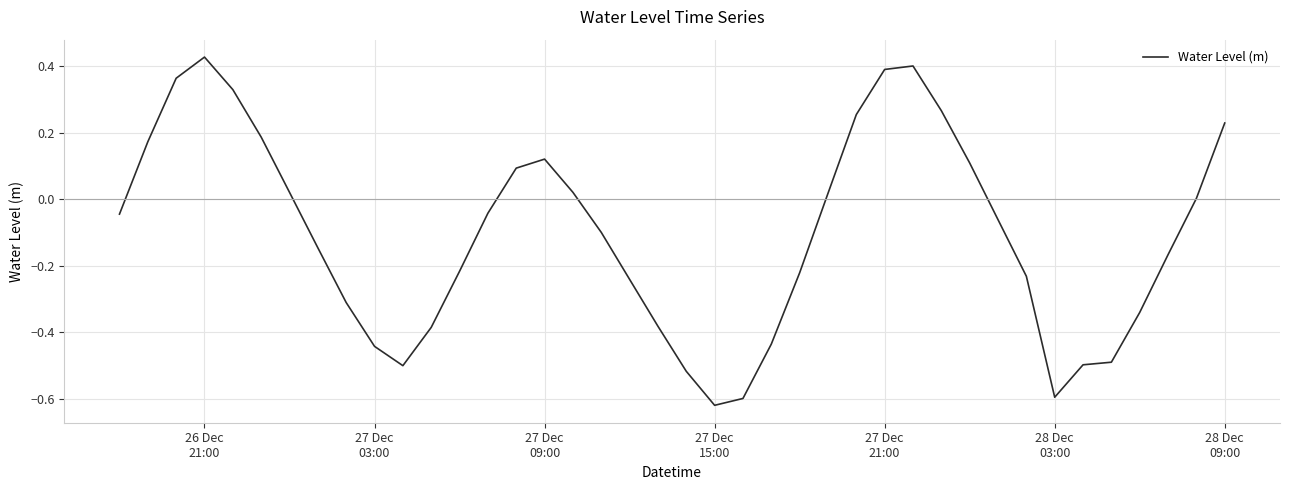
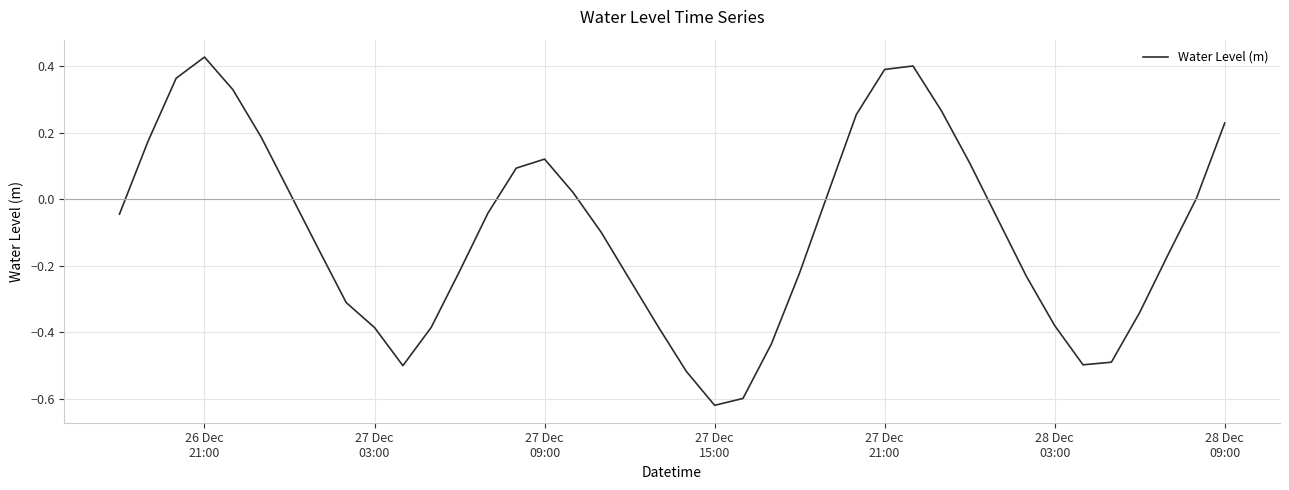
  {
    "26 Dec 21:00": 0.43,
-   "27 Dec 03:00": -0.44,
+   "27 Dec 03:00": -0.39,
    "27 Dec 09:00": 0.12,
    "27 Dec 15:00": -0.62,
    "27 Dec 21:00": 0.39,
-   "28 Dec 03:00": -0.60,
+   "28 Dec 03:00": -0.38,
    "28 Dec 09:00": 0.23
  }
